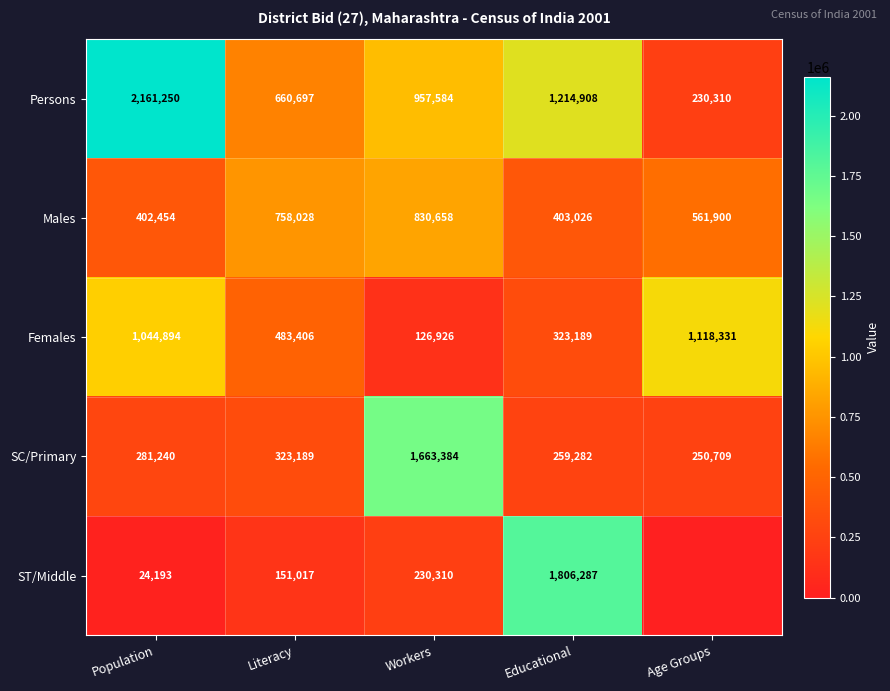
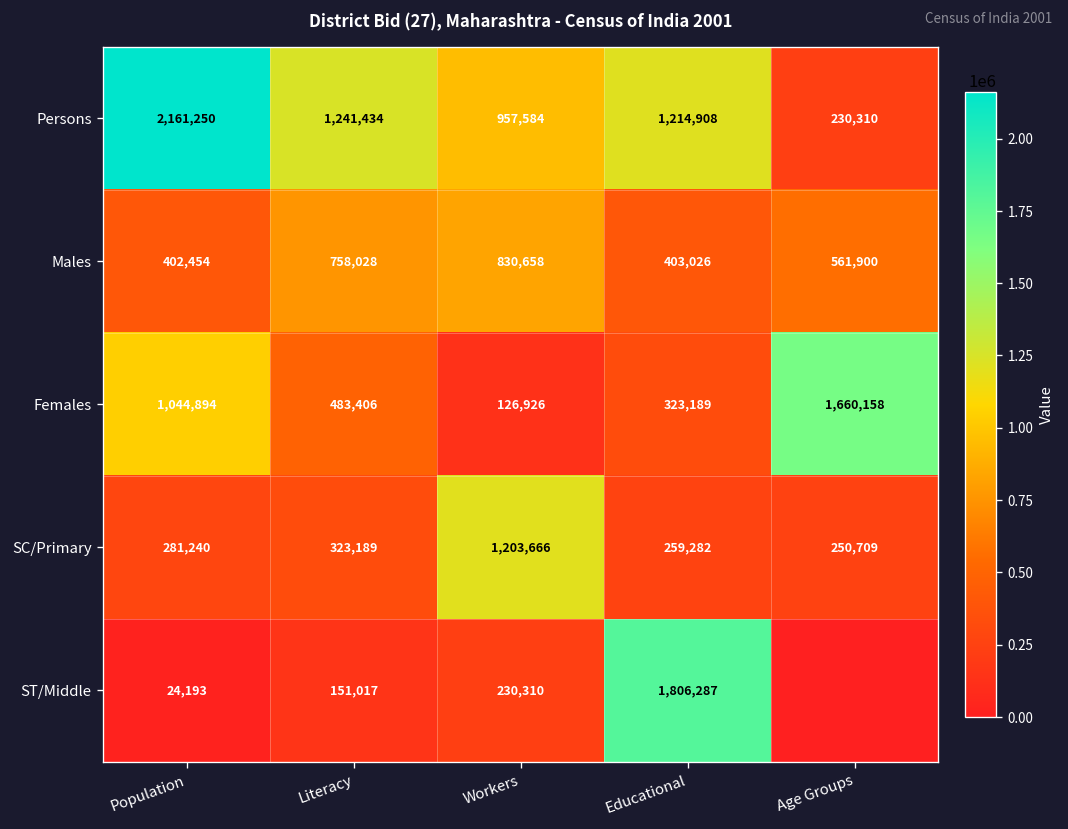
  {
    "Persons": {
      "Population": "2,161,250",
-     "Literacy": "660,697",
+     "Literacy": "1,241,434",
      "Workers": "957,584",
      "Educational": "1,214,908",
      "Age Groups": "230,310"
    },
    "Males": {
      "Population": "402,454",
      "Literacy": "758,028",
      "Workers": "830,658",
      "Educational": "403,026",
      "Age Groups": "561,900"
    },
    "Females": {
      "Population": "1,044,894",
      "Literacy": "483,406",
      "Workers": "126,926",
      "Educational": "323,189",
-     "Age Groups": "1,118,331"
+     "Age Groups": "1,660,158"
    },
    "SC/Primary": {
      "Population": "281,240",
      "Literacy": "323,189",
-     "Workers": "1,663,384",
+     "Workers": "1,203,666",
      "Educational": "259,282",
      "Age Groups": "250,709"
    },
    "ST/Middle": {
      "Population": "24,193",
      "Literacy": "151,017",
      "Workers": "230,310",
      "Educational": "1,806,287"
    }
  }
